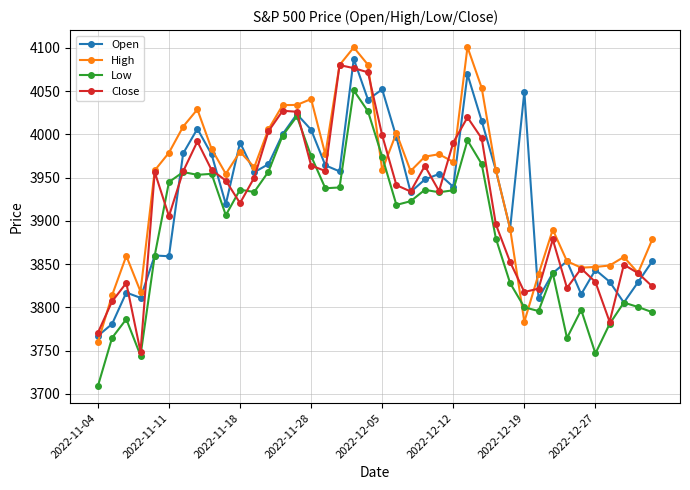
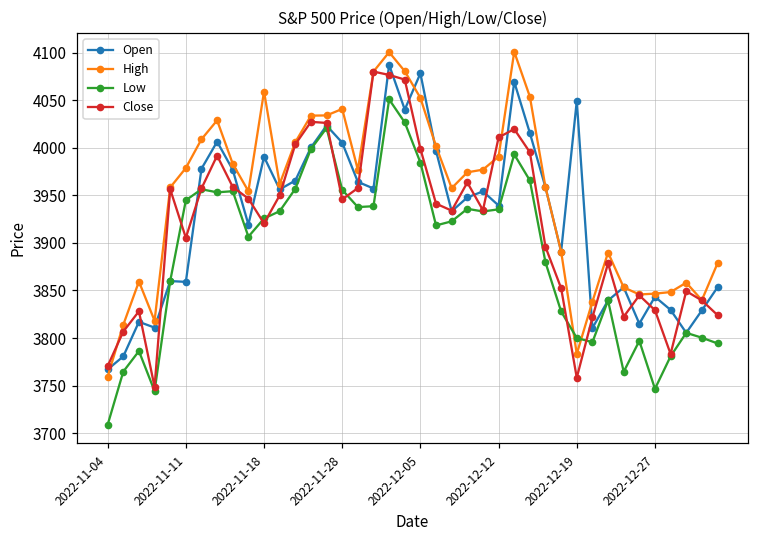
  {
    "Open": {
      "2022-11-04": 3770,
      "2022-11-11": 3860,
      "2022-11-18": 3990,
      "2022-11-28": 4010,
-     "2022-12-05": 4050,
+     "2022-12-05": 4080,
      "2022-12-12": 3940,
      "2022-12-19": 4050,
      "2022-12-27": 3840
    },
    "High": {
      "2022-11-04": 3760,
      "2022-11-11": 3980,
-     "2022-11-18": 3980,
+     "2022-11-18": 4060,
      "2022-11-28": 4040,
-     "2022-12-05": 3960,
-     "2022-12-12": 3970,
+     "2022-12-05": 4050,
+     "2022-12-12": 3990,
      "2022-12-19": 3780,
      "2022-12-27": 3850
    },
    "Low": {
      "2022-11-04": 3710,
      "2022-11-11": 3940,
-     "2022-11-18": 3940,
-     "2022-11-28": 3970,
-     "2022-12-05": 3970,
+     "2022-11-18": 3930,
+     "2022-11-28": 3960,
+     "2022-12-05": 3980,
      "2022-12-12": 3940,
      "2022-12-19": 3800,
      "2022-12-27": 3750
    },
    "Close": {
      "2022-11-04": 3770,
      "2022-11-11": 3910,
      "2022-11-18": 3920,
-     "2022-11-28": 3960,
+     "2022-11-28": 3950,
      "2022-12-05": 4000,
-     "2022-12-12": 3990,
-     "2022-12-19": 3820,
+     "2022-12-12": 4010,
+     "2022-12-19": 3760,
      "2022-12-27": 3830
    }
  }
